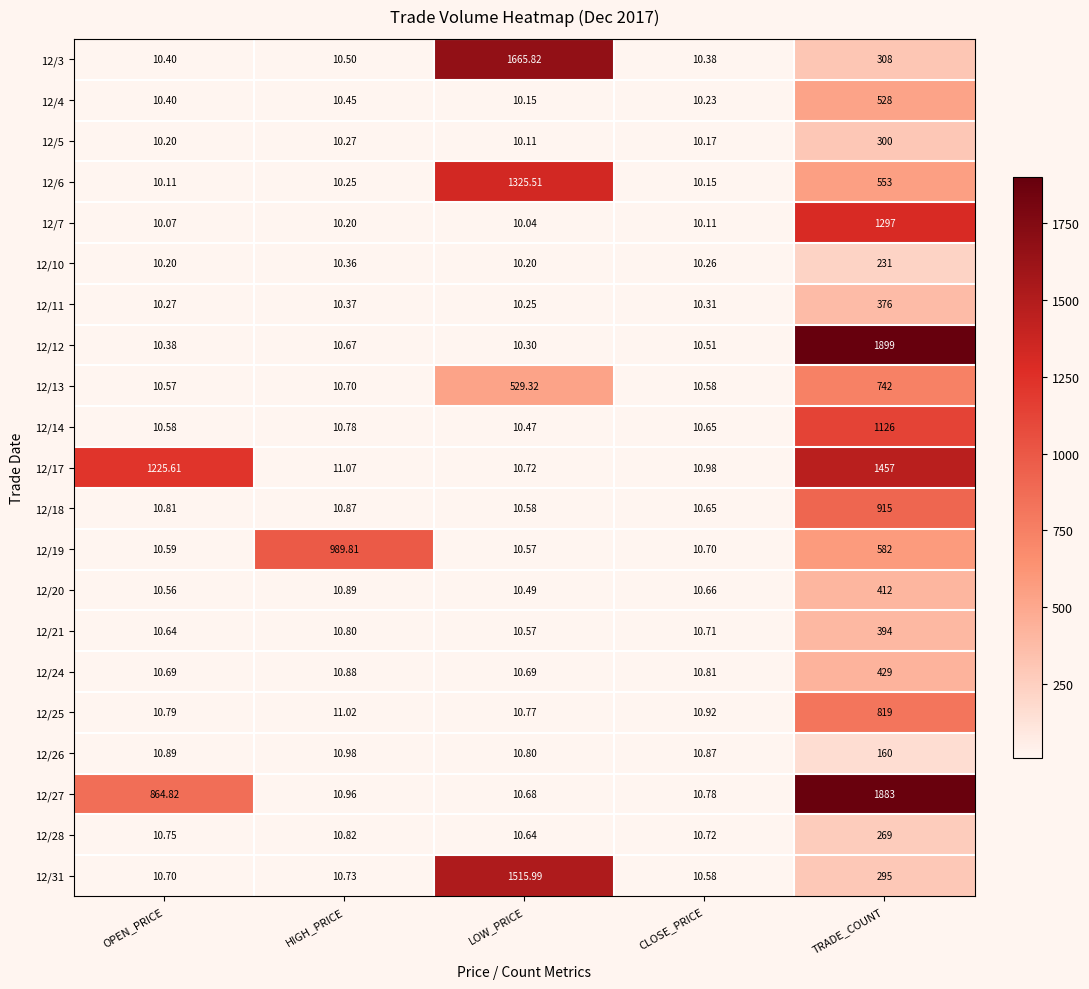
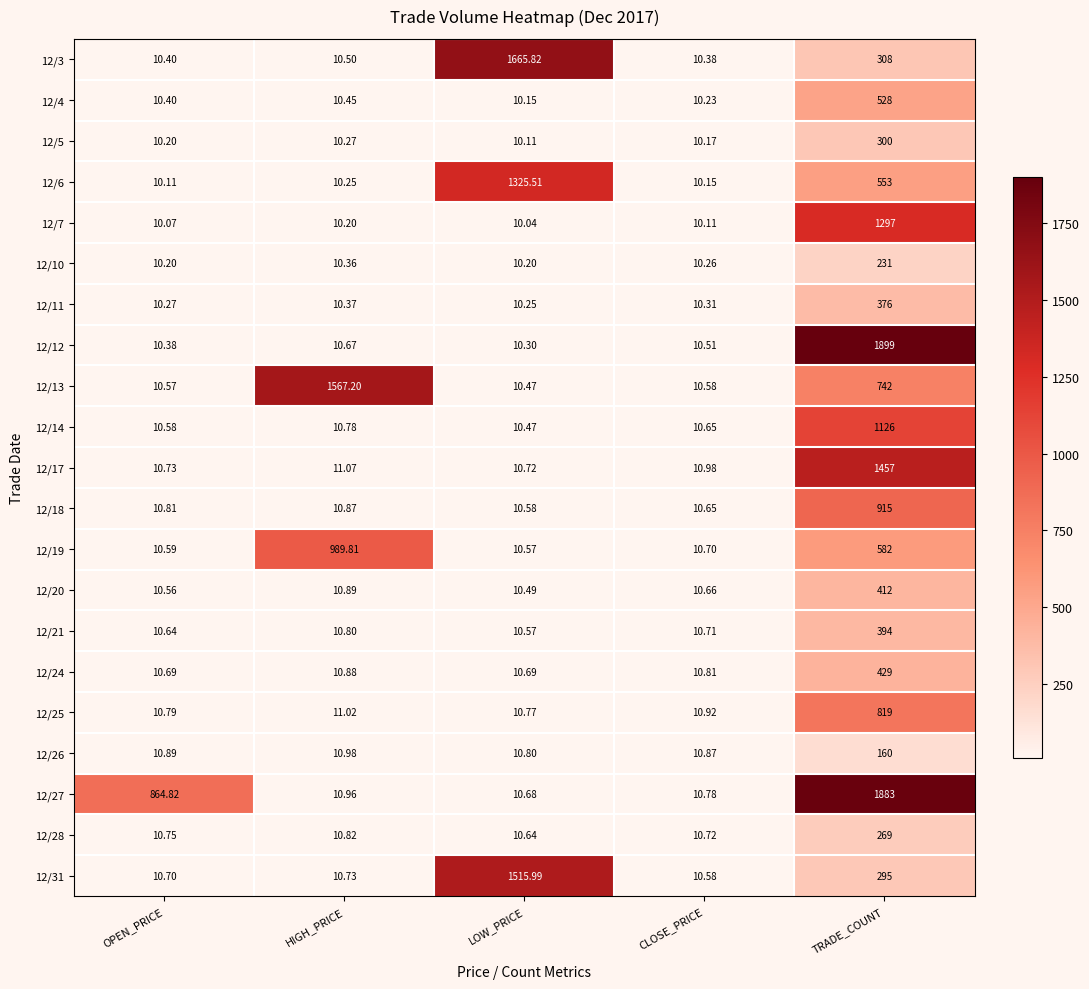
  {
    "12/3": {
      "OPEN_PRICE": 10.40,
      "HIGH_PRICE": 10.50,
      "LOW_PRICE": 1665.82,
      "CLOSE_PRICE": 10.38,
      "TRADE_COUNT": 308
    },
    "12/4": {
      "OPEN_PRICE": 10.40,
      "HIGH_PRICE": 10.45,
      "LOW_PRICE": 10.15,
      "CLOSE_PRICE": 10.23,
      "TRADE_COUNT": 528
    },
    "12/5": {
      "OPEN_PRICE": 10.20,
      "HIGH_PRICE": 10.27,
      "LOW_PRICE": 10.11,
      "CLOSE_PRICE": 10.17,
      "TRADE_COUNT": 300
    },
    "12/6": {
      "OPEN_PRICE": 10.11,
      "HIGH_PRICE": 10.25,
      "LOW_PRICE": 1325.51,
      "CLOSE_PRICE": 10.15,
      "TRADE_COUNT": 553
    },
    "12/7": {
      "OPEN_PRICE": 10.07,
      "HIGH_PRICE": 10.20,
      "LOW_PRICE": 10.04,
      "CLOSE_PRICE": 10.11,
      "TRADE_COUNT": 1297
    },
    "12/10": {
      "OPEN_PRICE": 10.20,
      "HIGH_PRICE": 10.36,
      "LOW_PRICE": 10.20,
      "CLOSE_PRICE": 10.26,
      "TRADE_COUNT": 231
    },
    "12/11": {
      "OPEN_PRICE": 10.27,
      "HIGH_PRICE": 10.37,
      "LOW_PRICE": 10.25,
      "CLOSE_PRICE": 10.31,
      "TRADE_COUNT": 376
    },
    "12/12": {
      "OPEN_PRICE": 10.38,
      "HIGH_PRICE": 10.67,
      "LOW_PRICE": 10.30,
      "CLOSE_PRICE": 10.51,
      "TRADE_COUNT": 1899
    },
    "12/13": {
      "OPEN_PRICE": 10.57,
-     "HIGH_PRICE": 10.70,
-     "LOW_PRICE": 529.32,
+     "HIGH_PRICE": 1567.20,
+     "LOW_PRICE": 10.47,
      "CLOSE_PRICE": 10.58,
      "TRADE_COUNT": 742
    },
    "12/14": {
      "OPEN_PRICE": 10.58,
      "HIGH_PRICE": 10.78,
      "LOW_PRICE": 10.47,
      "CLOSE_PRICE": 10.65,
      "TRADE_COUNT": 1126
    },
    "12/17": {
-     "OPEN_PRICE": 1225.61,
+     "OPEN_PRICE": 10.73,
      "HIGH_PRICE": 11.07,
      "LOW_PRICE": 10.72,
      "CLOSE_PRICE": 10.98,
      "TRADE_COUNT": 1457
    },
    "12/18": {
      "OPEN_PRICE": 10.81,
      "HIGH_PRICE": 10.87,
      "LOW_PRICE": 10.58,
      "CLOSE_PRICE": 10.65,
      "TRADE_COUNT": 915
    },
    "12/19": {
      "OPEN_PRICE": 10.59,
      "HIGH_PRICE": 989.81,
      "LOW_PRICE": 10.57,
      "CLOSE_PRICE": 10.70,
      "TRADE_COUNT": 582
    },
    "12/20": {
      "OPEN_PRICE": 10.56,
      "HIGH_PRICE": 10.89,
      "LOW_PRICE": 10.49,
      "CLOSE_PRICE": 10.66,
      "TRADE_COUNT": 412
    },
    "12/21": {
      "OPEN_PRICE": 10.64,
      "HIGH_PRICE": 10.80,
      "LOW_PRICE": 10.57,
      "CLOSE_PRICE": 10.71,
      "TRADE_COUNT": 394
    },
    "12/24": {
      "OPEN_PRICE": 10.69,
      "HIGH_PRICE": 10.88,
      "LOW_PRICE": 10.69,
      "CLOSE_PRICE": 10.81,
      "TRADE_COUNT": 429
    },
    "12/25": {
      "OPEN_PRICE": 10.79,
      "HIGH_PRICE": 11.02,
      "LOW_PRICE": 10.77,
      "CLOSE_PRICE": 10.92,
      "TRADE_COUNT": 819
    },
    "12/26": {
      "OPEN_PRICE": 10.89,
      "HIGH_PRICE": 10.98,
      "LOW_PRICE": 10.80,
      "CLOSE_PRICE": 10.87,
      "TRADE_COUNT": 160
    },
    "12/27": {
      "OPEN_PRICE": 864.82,
      "HIGH_PRICE": 10.96,
      "LOW_PRICE": 10.68,
      "CLOSE_PRICE": 10.78,
      "TRADE_COUNT": 1883
    },
    "12/28": {
      "OPEN_PRICE": 10.75,
      "HIGH_PRICE": 10.82,
      "LOW_PRICE": 10.64,
      "CLOSE_PRICE": 10.72,
      "TRADE_COUNT": 269
    },
    "12/31": {
      "OPEN_PRICE": 10.70,
      "HIGH_PRICE": 10.73,
      "LOW_PRICE": 1515.99,
      "CLOSE_PRICE": 10.58,
      "TRADE_COUNT": 295
    }
  }
